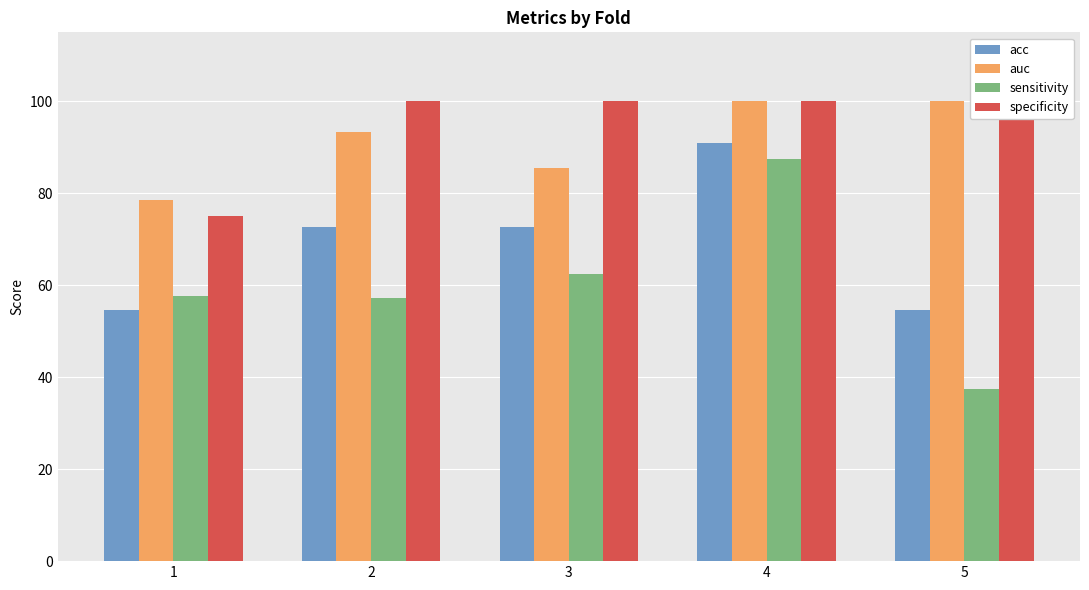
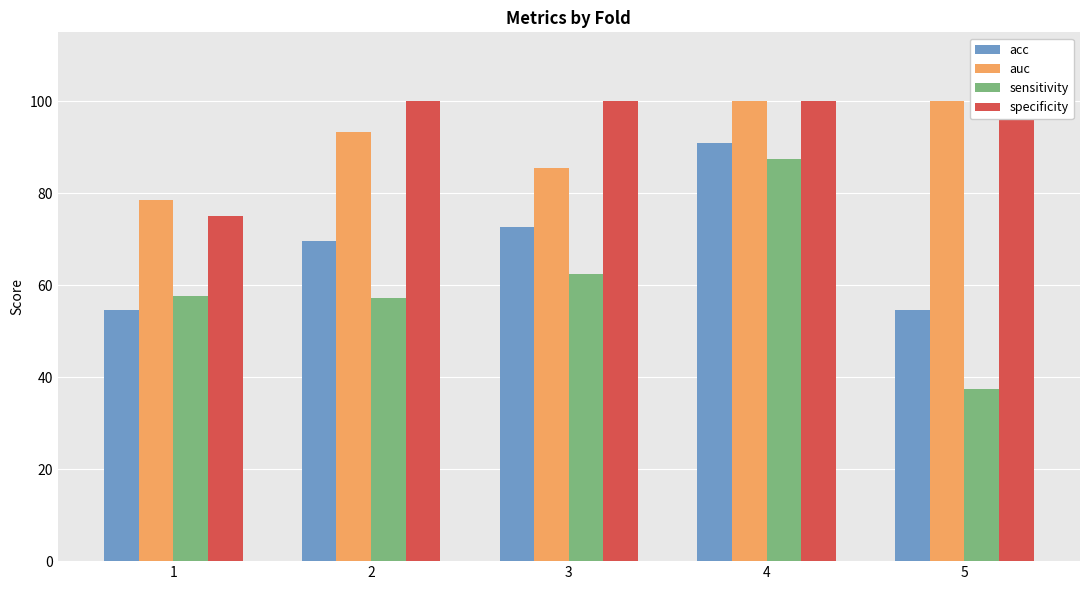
  {
    "acc": {
      "1": 55,
-     "2": 73,
+     "2": 70,
      "3": 73,
      "4": 91,
      "5": 55
    },
    "auc": {
      "1": 79,
      "2": 93,
      "3": 85,
      "4": 100,
      "5": 100
    },
    "sensitivity": {
      "1": 58,
      "2": 57,
      "3": 63,
      "4": 88,
      "5": 38
    },
    "specificity": {
      "1": 75,
      "2": 100,
      "3": 100,
      "4": 100
    }
  }
